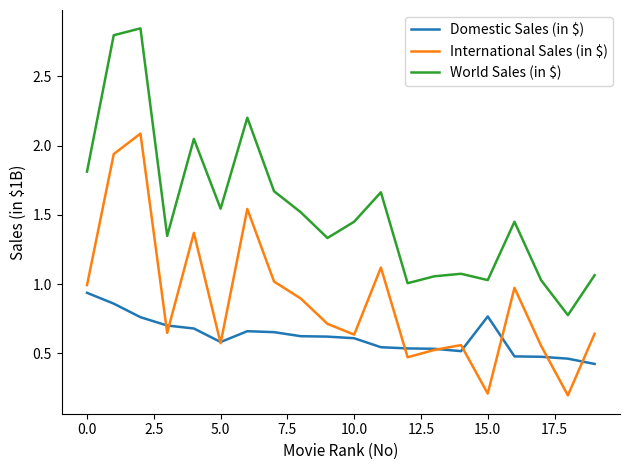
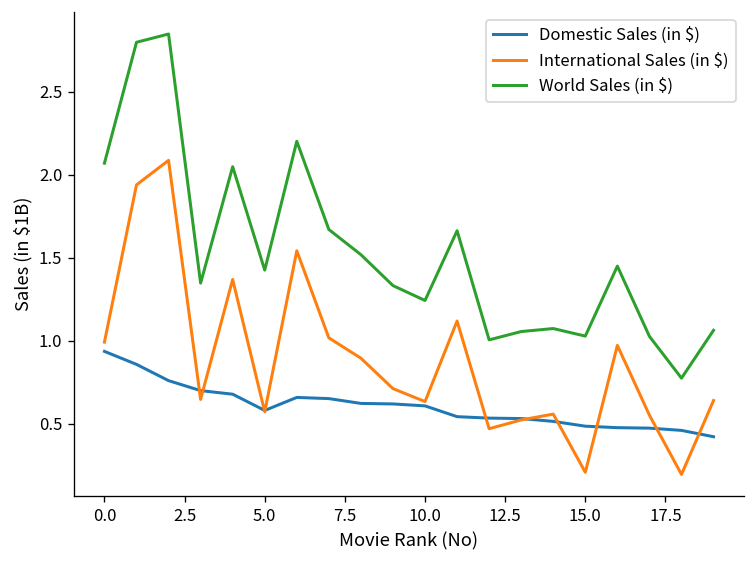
  {
    "Domestic Sales (in $)": {
      "0.0": 0.94,
      "10.0": 0.61,
-     "15.0": 0.77
+     "15.0": 0.49
    },
    "International Sales (in $)": {
      "0.0": 0.99,
      "10.0": 0.63,
      "15.0": 0.21
    },
    "World Sales (in $)": {
-     "0.0": 1.81,
-     "5.0": 1.54,
-     "10.0": 1.45,
+     "0.0": 2.07,
+     "5.0": 1.43,
+     "10.0": 1.24,
      "15.0": 1.03
    }
  }
